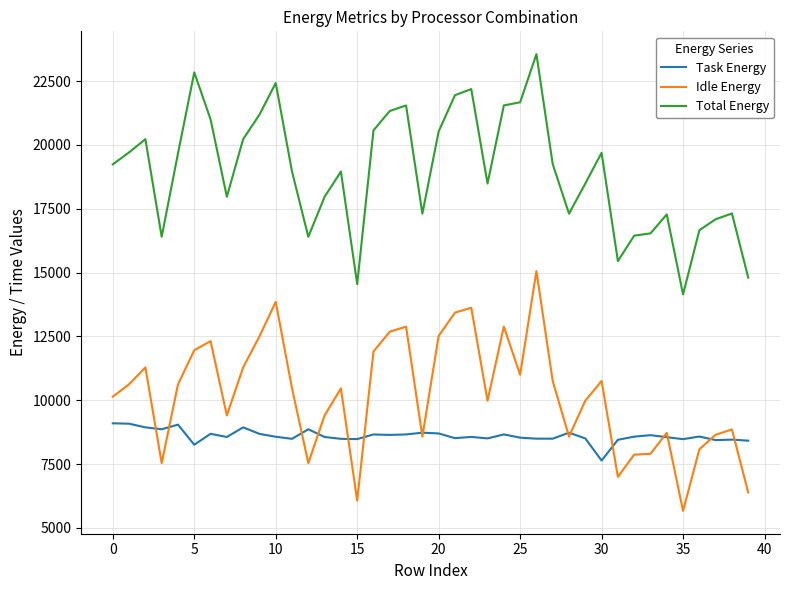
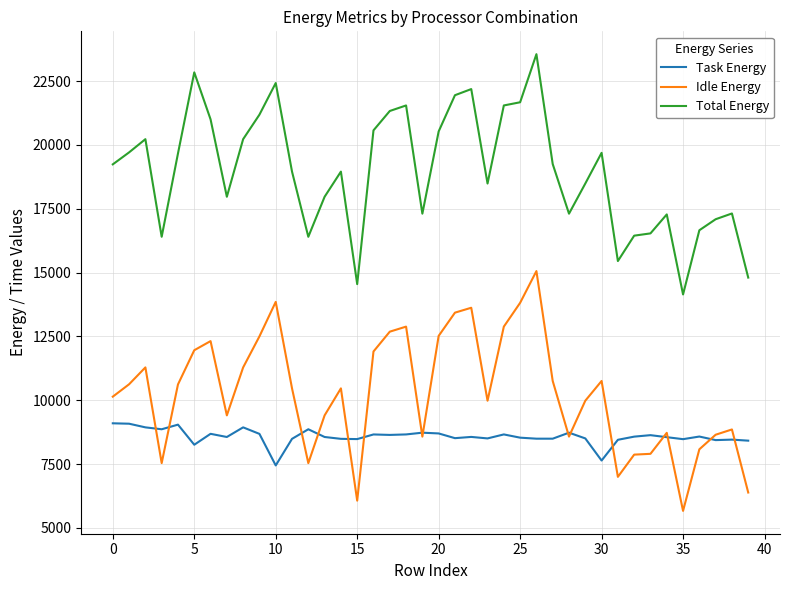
  {
    "Task Energy": {
      "0": 9100,
      "5": 8300,
-     "10": 8600,
+     "10": 7400,
      "15": 8500,
      "20": 8700,
      "25": 8500,
      "30": 7600,
      "35": 8500
    },
    "Idle Energy": {
      "0": 10100,
      "5": 12000,
      "10": 13900,
      "15": 6100,
      "20": 12500,
-     "25": 11000,
+     "25": 13800,
      "30": 10800,
      "35": 5700
    },
    "Total Energy": {
      "0": 19200,
      "5": 22800,
      "10": 22400,
      "15": 14500,
      "20": 20500,
      "25": 21700,
      "30": 19700,
      "35": 14100
    }
  }
